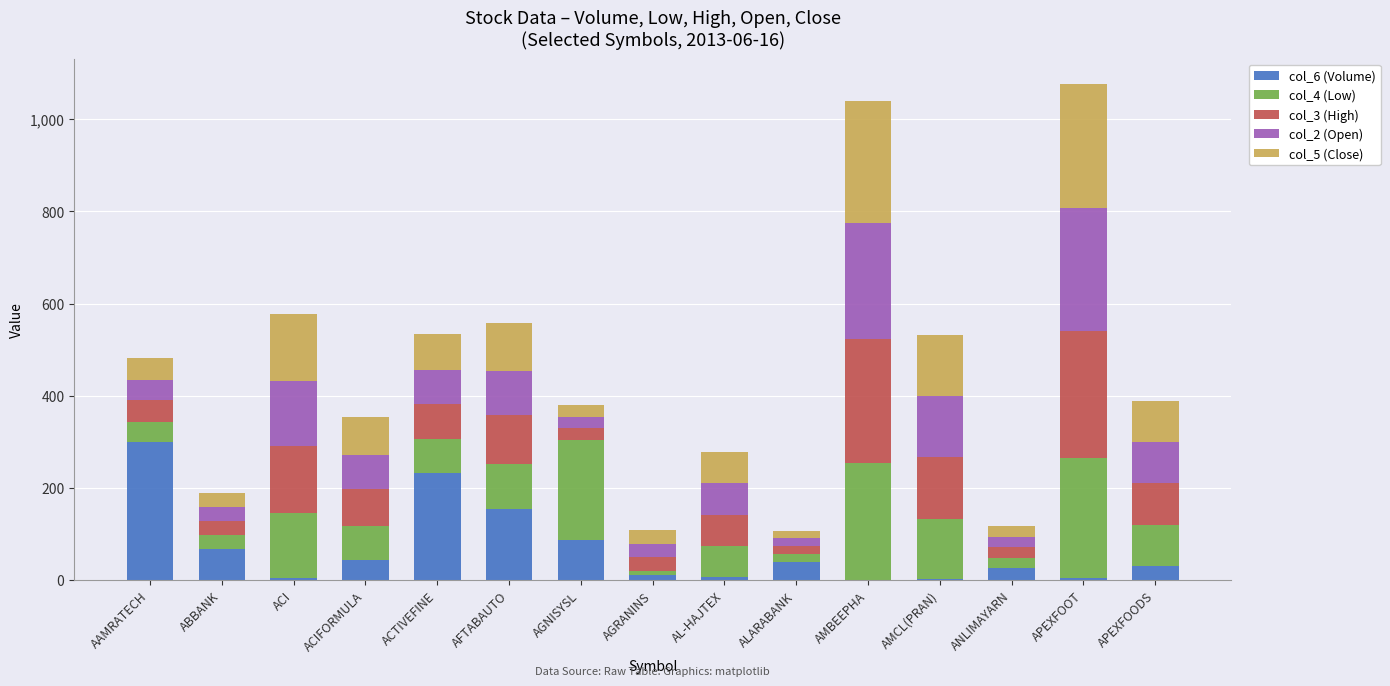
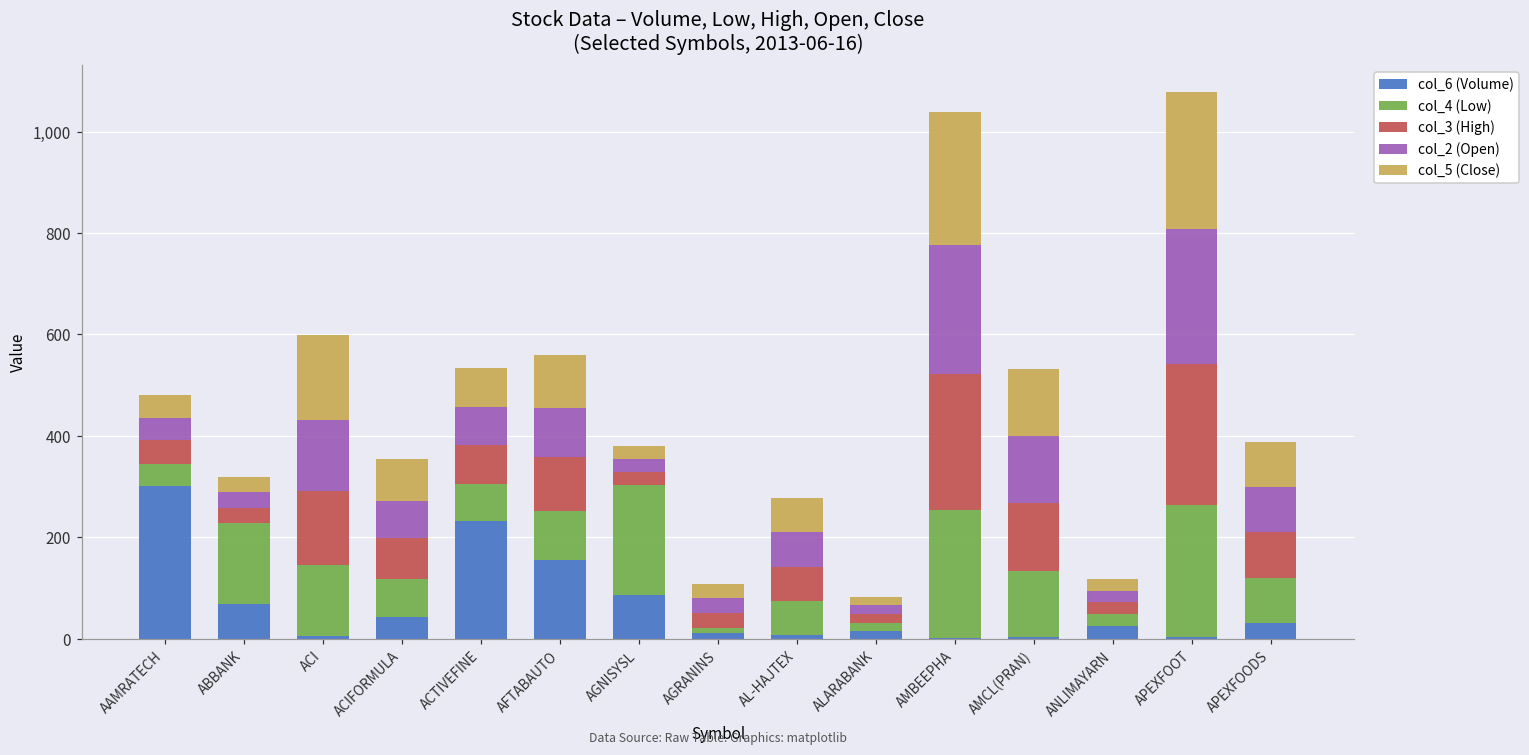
  {
    "col_6 (Volume)": {
      "AAMRATECH": 300,
      "ABBANK": 70,
      "ACIFORMULA": 40,
      "ACTIVEFINE": 230,
      "AFTABAUTO": 160,
      "AGNISYSL": 90,
      "AGRANINS": 10,
      "AL-HAJTEX": 10,
-     "ALARABANK": 40,
+     "ALARABANK": 10,
      "ANLIMAYARN": 30,
      "APEXFOODS": 30
    },
    "col_4 (Low)": {
      "AAMRATECH": 40,
-     "ABBANK": 30,
+     "ABBANK": 160,
      "ACI": 140,
      "ACIFORMULA": 70,
      "ACTIVEFINE": 70,
      "AFTABAUTO": 100,
      "AGNISYSL": 220,
      "AGRANINS": 10,
      "AL-HAJTEX": 70,
      "ALARABANK": 20,
      "AMBEEPHA": 250,
      "AMCL(PRAN)": 130,
      "ANLIMAYARN": 20,
      "APEXFOOT": 260,
      "APEXFOODS": 90
    },
    "col_3 (High)": {
      "AAMRATECH": 50,
      "ABBANK": 30,
      "ACI": 150,
      "ACIFORMULA": 80,
      "ACTIVEFINE": 80,
      "AFTABAUTO": 110,
      "AGNISYSL": 30,
      "AGRANINS": 30,
      "AL-HAJTEX": 70,
      "ALARABANK": 20,
      "AMBEEPHA": 270,
      "AMCL(PRAN)": 130,
      "ANLIMAYARN": 20,
      "APEXFOOT": 280,
      "APEXFOODS": 90
    },
    "col_2 (Open)": {
      "AAMRATECH": 40,
      "ABBANK": 30,
      "ACI": 140,
      "ACIFORMULA": 70,
      "ACTIVEFINE": 70,
      "AFTABAUTO": 100,
      "AGNISYSL": 20,
      "AGRANINS": 30,
      "AL-HAJTEX": 70,
      "ALARABANK": 20,
      "AMBEEPHA": 250,
      "AMCL(PRAN)": 130,
      "ANLIMAYARN": 20,
      "APEXFOOT": 270,
      "APEXFOODS": 90
    },
    "col_5 (Close)": {
      "AAMRATECH": 50,
      "ABBANK": 30,
-     "ACI": 150,
+     "ACI": 170,
      "ACIFORMULA": 80,
      "ACTIVEFINE": 80,
      "AFTABAUTO": 110,
      "AGNISYSL": 30,
      "AGRANINS": 30,
      "AL-HAJTEX": 70,
      "ALARABANK": 20,
      "AMBEEPHA": 260,
      "AMCL(PRAN)": 130,
      "ANLIMAYARN": 20,
      "APEXFOOT": 270,
      "APEXFOODS": 90
    }
  }
